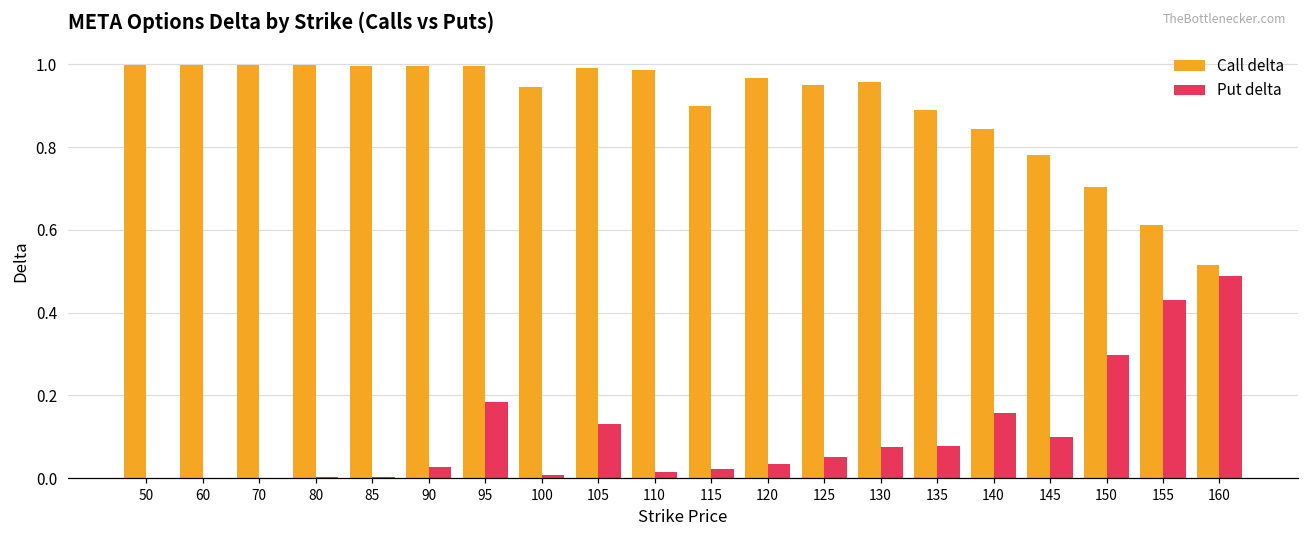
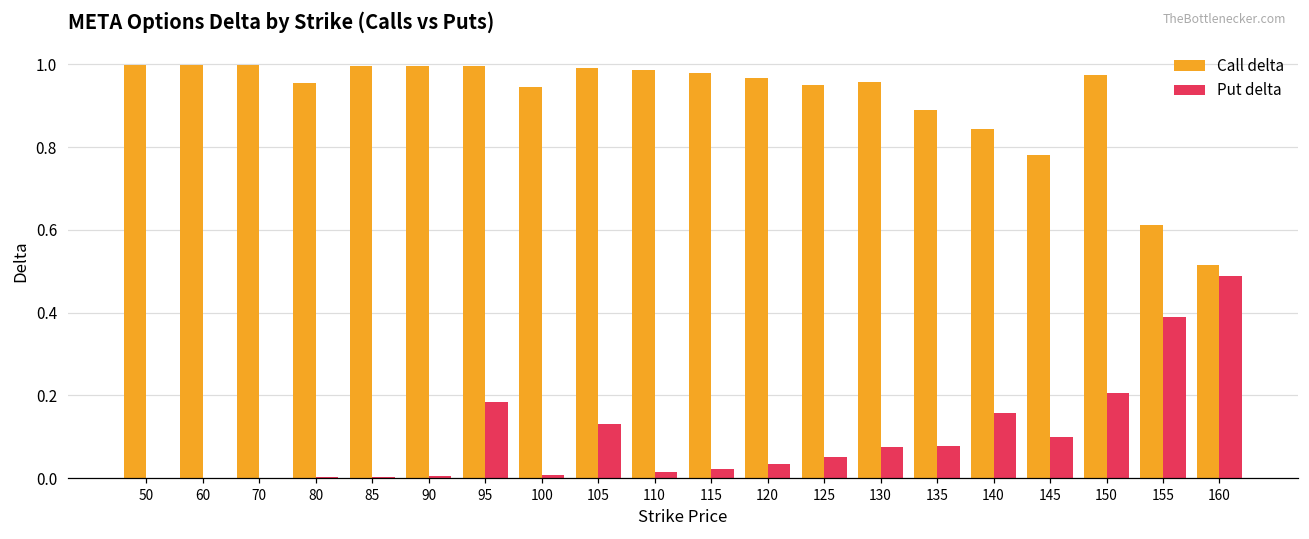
  {
    "Call delta": {
      "50": 1.00,
      "60": 1.00,
      "70": 1.00,
-     "80": 1.00,
+     "80": 0.96,
      "85": 1.00,
      "90": 1.00,
      "95": 1.00,
      "100": 0.95,
      "105": 0.99,
      "110": 0.99,
-     "115": 0.90,
+     "115": 0.98,
      "120": 0.97,
      "125": 0.95,
      "130": 0.96,
      "135": 0.89,
      "140": 0.84,
      "145": 0.78,
-     "150": 0.70,
+     "150": 0.97,
      "155": 0.61,
      "160": 0.51
    },
    "Put delta": {
-     "90": 0.03,
+     "90": 0.00,
      "95": 0.18,
      "100": 0.01,
      "105": 0.13,
      "110": 0.01,
      "115": 0.02,
      "120": 0.03,
      "125": 0.05,
      "130": 0.08,
      "135": 0.08,
      "140": 0.16,
      "145": 0.10,
-     "150": 0.30,
-     "155": 0.43,
+     "150": 0.21,
+     "155": 0.39,
      "160": 0.49
    }
  }
